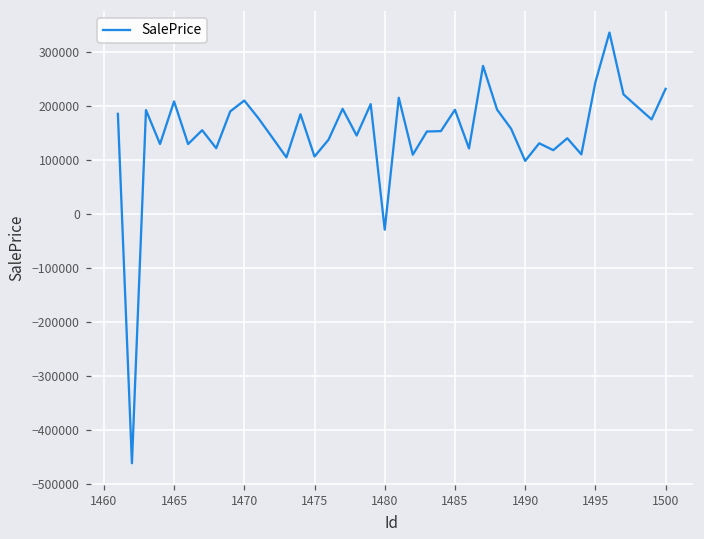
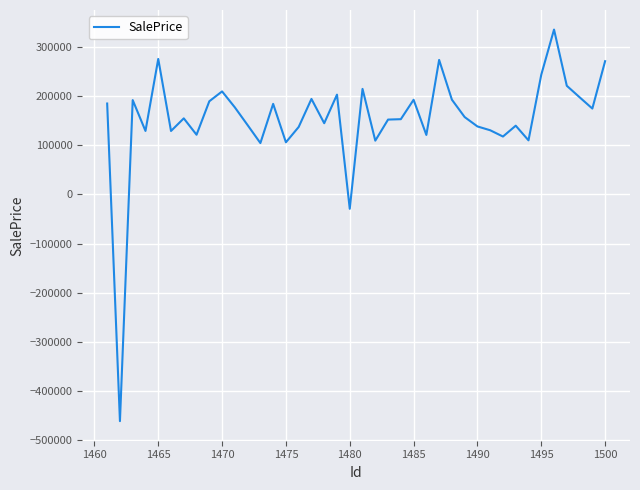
  {
-   "1465": 210000,
+   "1465": 280000,
    "1470": 210000,
    "1475": 110000,
    "1480": -30000,
    "1485": 190000,
-   "1490": 100000,
+   "1490": 140000,
    "1495": 240000,
-   "1500": 230000
+   "1500": 270000
  }
